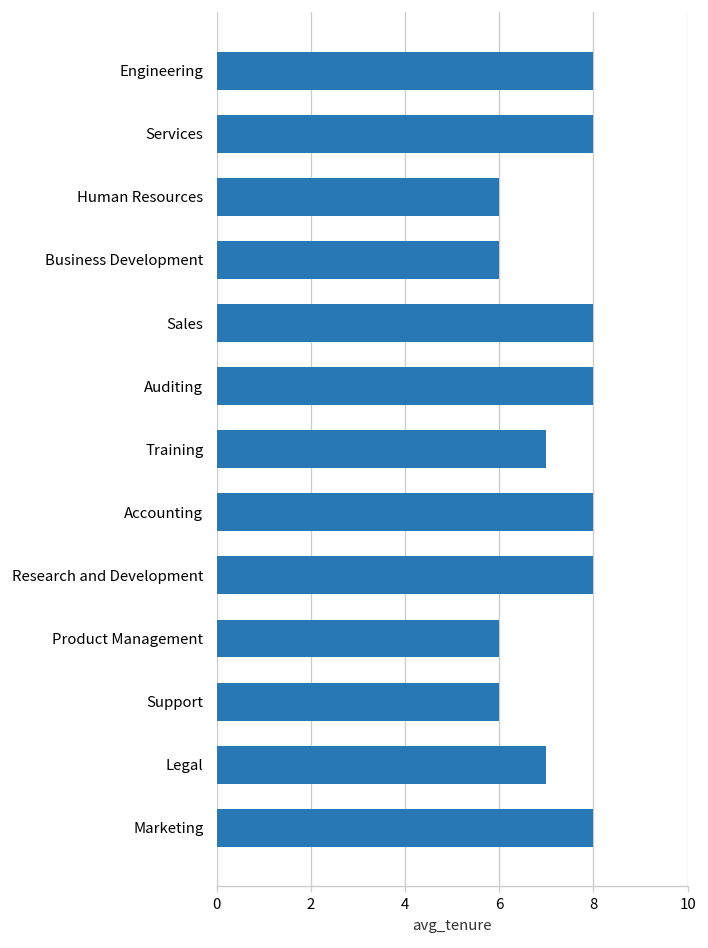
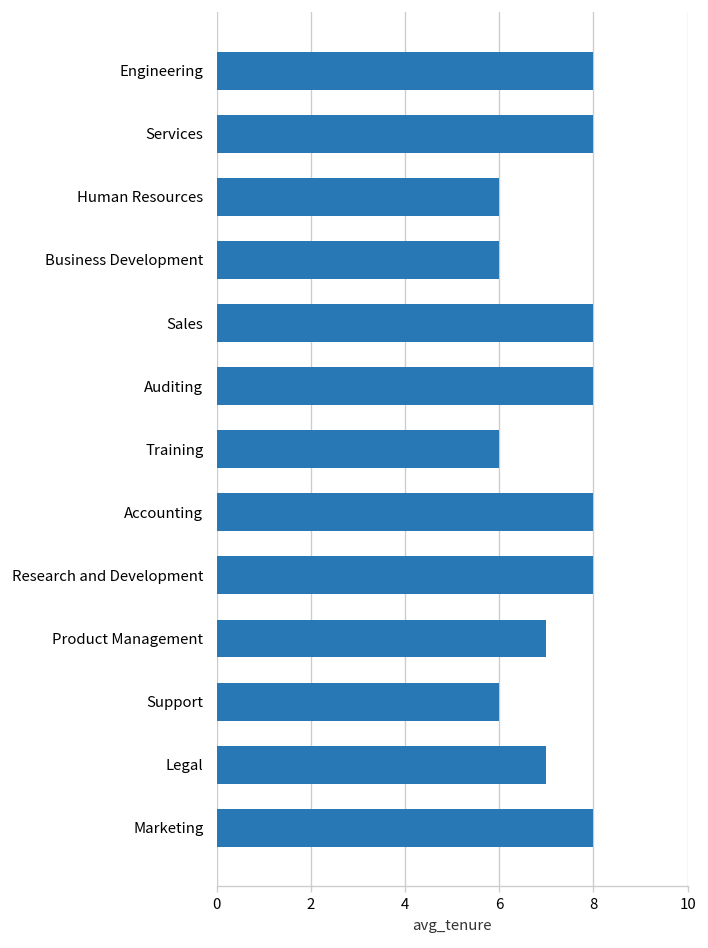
  {
    "Engineering": 8,
    "Services": 8,
    "Human Resources": 6,
    "Business Development": 6,
    "Sales": 8,
    "Auditing": 8,
-   "Training": 7,
+   "Training": 6,
    "Accounting": 8,
    "Research and Development": 8,
-   "Product Management": 6,
+   "Product Management": 7,
    "Support": 6,
    "Legal": 7,
    "Marketing": 8
  }
